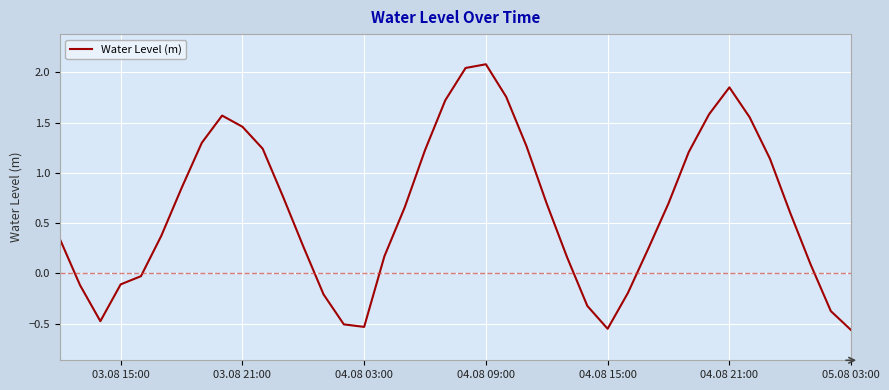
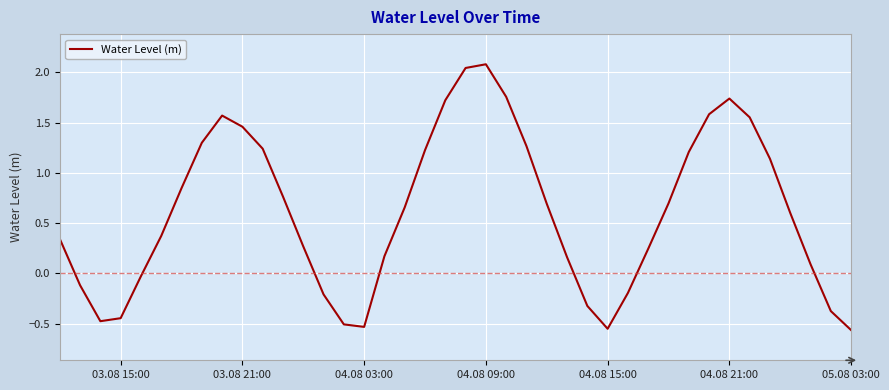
  {
-   "03.08 15:00": -0.11,
+   "03.08 15:00": -0.45,
    "03.08 21:00": 1.46,
    "04.08 03:00": -0.53,
    "04.08 09:00": 2.08,
    "04.08 15:00": -0.55,
-   "04.08 21:00": 1.85,
+   "04.08 21:00": 1.74,
    "05.08 03:00": -0.56
  }
